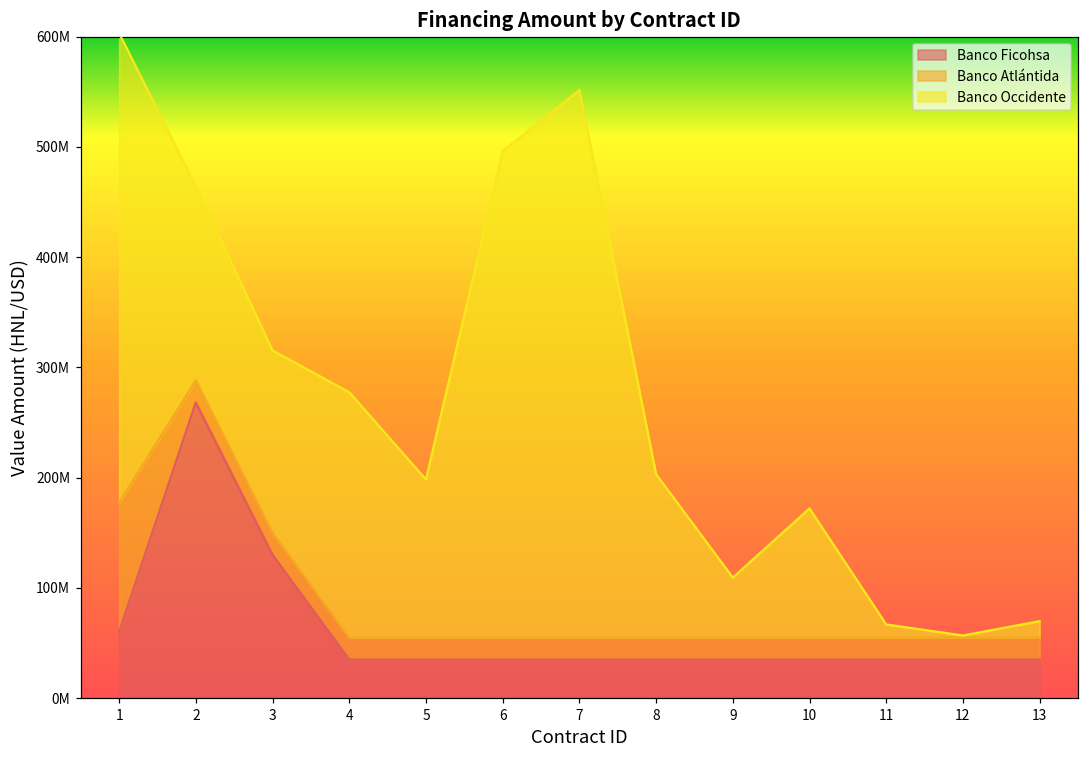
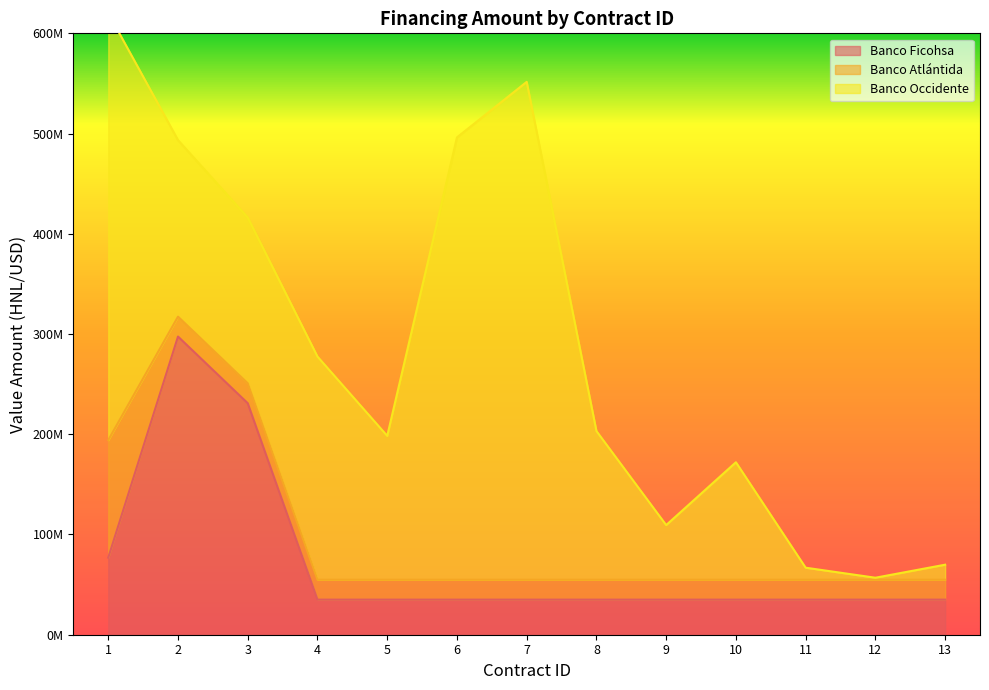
  {
    "Banco Ficohsa": {
-     "1": 60000000,
-     "2": 268000000,
-     "3": 130000000,
+     "1": 77000000,
+     "2": 297000000,
+     "3": 231000000,
      "4": 35000000,
      "5": 35000000,
      "6": 35000000,
      "7": 35000000,
      "8": 35000000,
      "9": 35000000,
      "10": 35000000,
      "11": 35000000,
      "12": 35000000,
      "13": 35000000
    }
  }
